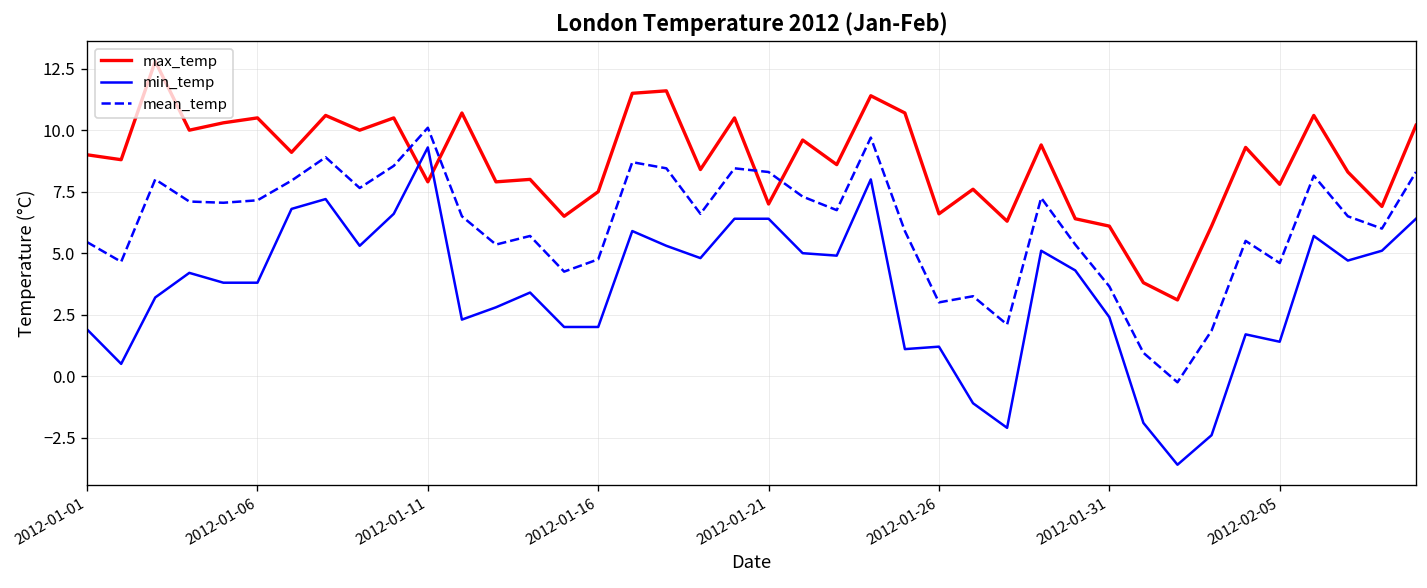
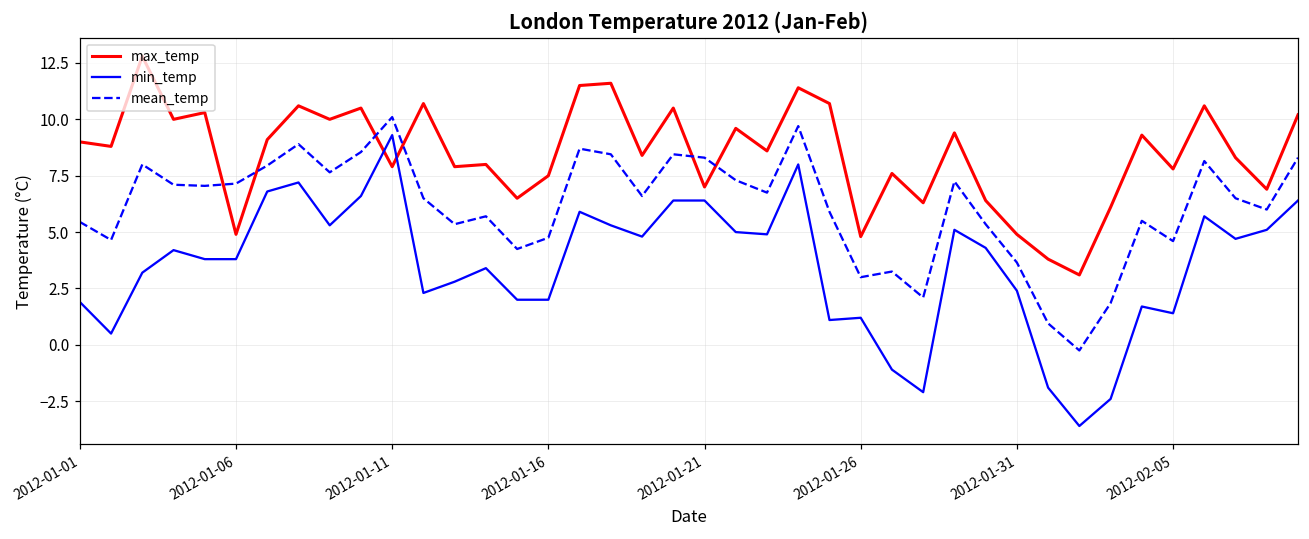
  {
    "max_temp": {
      "2012-01-01": 9.0,
-     "2012-01-06": 10.5,
+     "2012-01-06": 4.9,
      "2012-01-11": 7.9,
      "2012-01-16": 7.5,
      "2012-01-21": 7.0,
-     "2012-01-26": 6.6,
-     "2012-01-31": 6.1,
+     "2012-01-26": 4.8,
+     "2012-01-31": 4.9,
      "2012-02-05": 7.8
    }
  }
